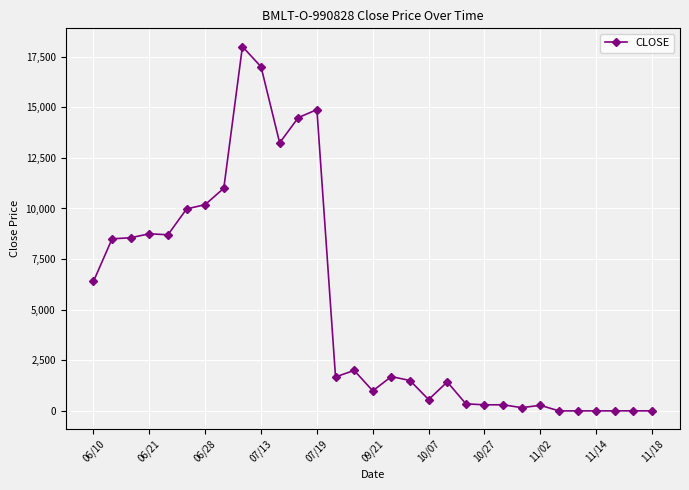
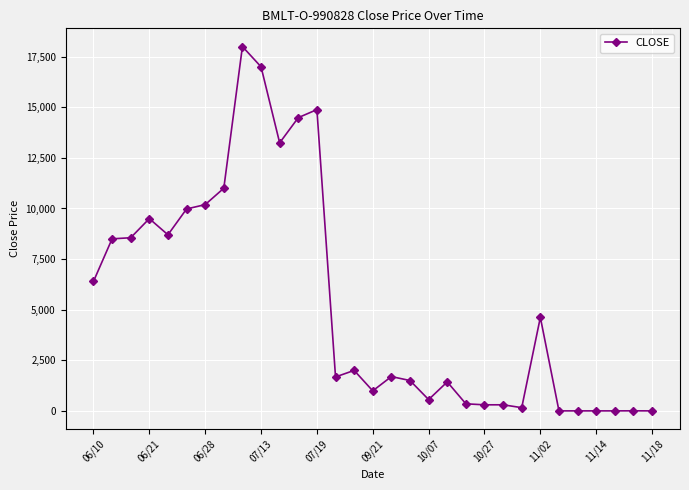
  {
    "06/10": "6,400",
-   "06/21": "8,800",
+   "06/21": "9,500",
    "06/28": "10,200",
    "07/13": "17,000",
    "07/19": "14,900",
    "09/21": "1,000",
    "10/07": "600",
    "10/27": "300",
-   "11/02": "300",
+   "11/02": "4,600",
    "11/14": "0",
    "11/18": "0"
  }
